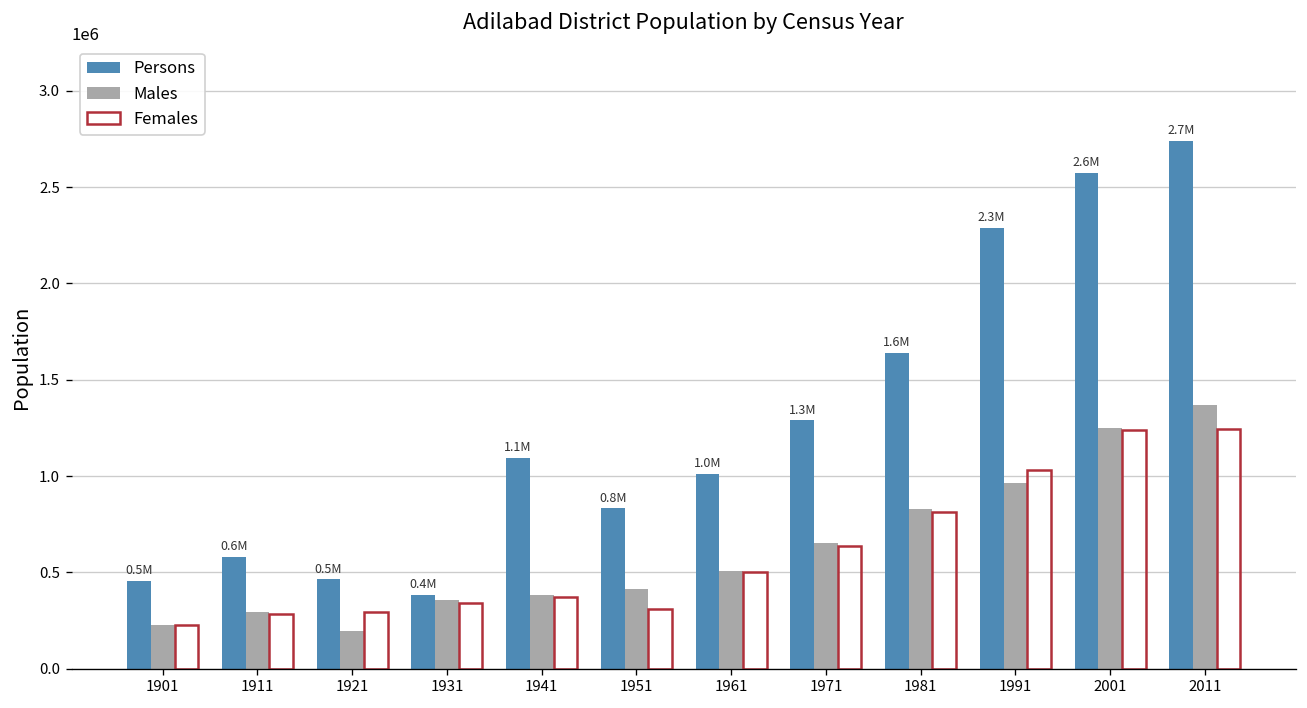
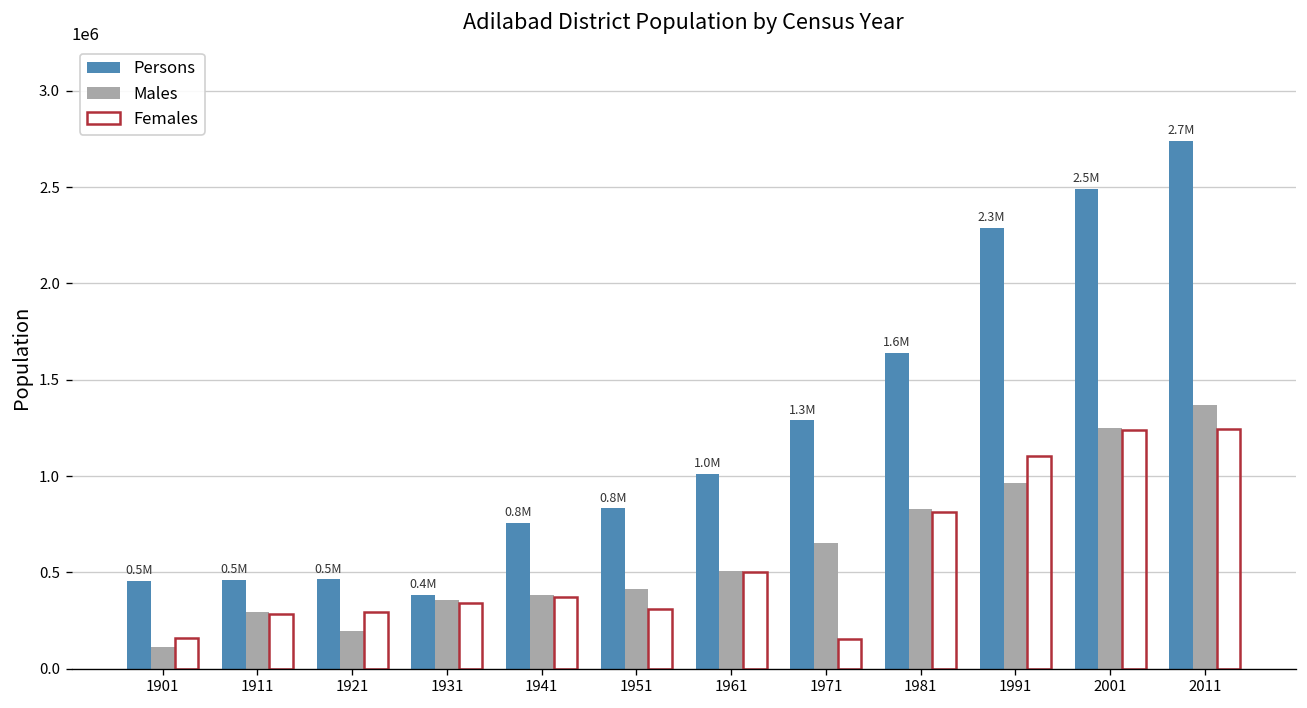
  {
    "Persons": {
      "1901": "0.5M",
-     "1911": "0.6M",
+     "1911": "0.5M",
      "1921": "0.5M",
      "1931": "0.4M",
-     "1941": "1.1M",
+     "1941": "0.8M",
      "1951": "0.8M",
      "1961": "1.0M",
      "1971": "1.3M",
      "1981": "1.6M",
      "1991": "2.3M",
-     "2001": "2.6M",
+     "2001": "2.5M",
      "2011": "2.7M"
    },
    "Males": {
-     "1901": "230000",
+     "1901": "110000",
      "1911": "290000",
      "1921": "200000",
      "1941": "380000",
      "1951": "410000",
      "1961": "510000",
      "1971": "650000",
      "1981": "830000",
      "1991": "960000",
      "2001": "1250000",
      "2011": "1370000"
    },
    "Females": {
-     "1901": "230000",
+     "1901": "160000",
      "1911": "290000",
      "1921": "300000",
      "1931": "340000",
      "1941": "370000",
      "1951": "310000",
      "1961": "500000",
-     "1971": "640000",
+     "1971": "150000",
      "1981": "810000",
-     "1991": "1030000",
+     "1991": "1100000",
      "2001": "1240000",
      "2011": "1250000"
    }
  }
